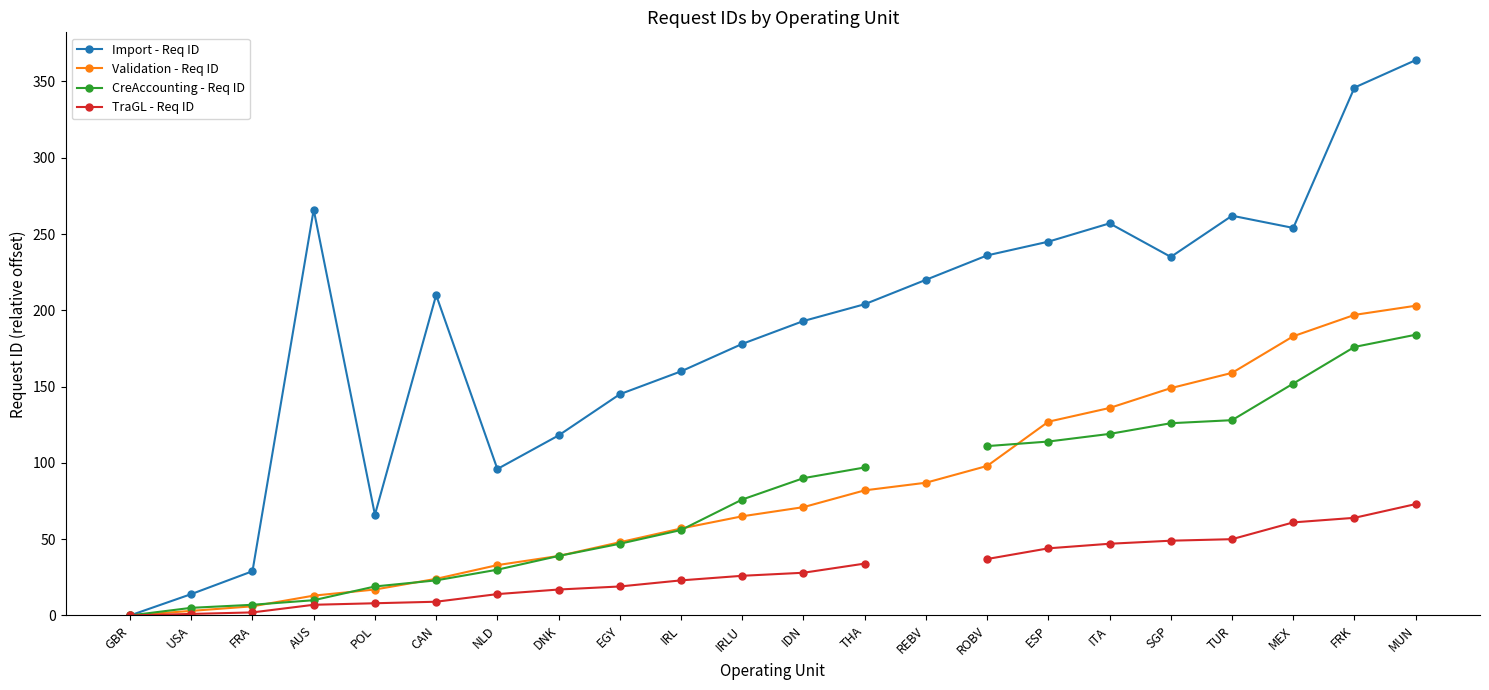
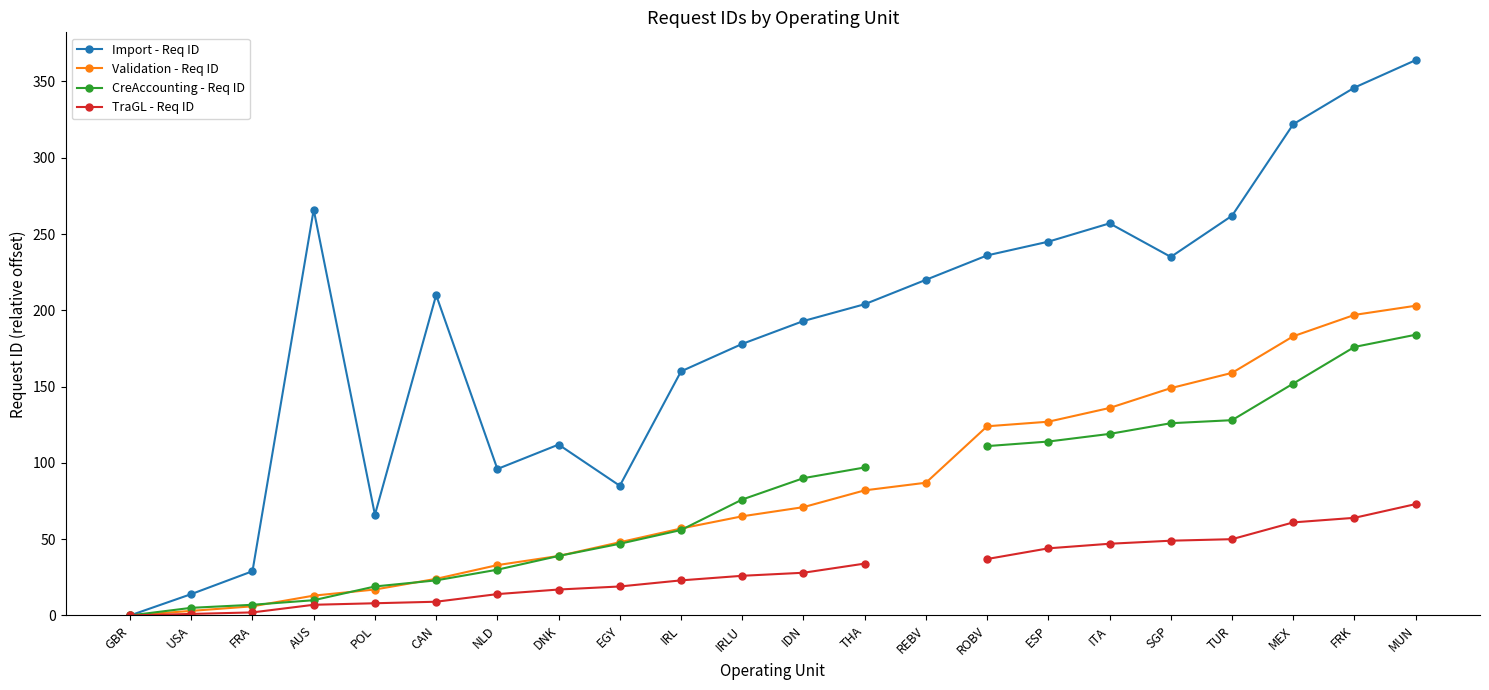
  {
    "Import - Req ID": {
      "USA": 14,
      "FRA": 29,
      "AUS": 266,
      "POL": 66,
      "CAN": 210,
      "NLD": 96,
-     "DNK": 118,
-     "EGY": 145,
+     "DNK": 112,
+     "EGY": 85,
      "IRL": 160,
      "IRLU": 178,
      "IDN": 193,
      "THA": 204,
      "REBV": 220,
      "ROBV": 236,
      "ESP": 245,
      "ITA": 257,
      "SGP": 235,
      "TUR": 262,
-     "MEX": 254,
+     "MEX": 322,
      "FRK": 346,
      "MUN": 364
    },
    "Validation - Req ID": {
      "USA": 3,
      "AUS": 13,
      "POL": 17,
      "NLD": 33,
      "IRLU": 65,
      "IDN": 71,
      "THA": 82,
      "REBV": 87,
-     "ROBV": 98,
+     "ROBV": 124,
      "ESP": 127,
      "ITA": 136,
      "SGP": 149,
      "TUR": 159,
      "MEX": 183,
      "FRK": 197,
      "MUN": 203
    },
    "CreAccounting - Req ID": {
      "USA": 5,
      "AUS": 10,
      "POL": 19,
      "NLD": 30,
      "IRLU": 76,
      "IDN": 90,
      "THA": 97,
      "ROBV": 111,
      "ESP": 114,
      "ITA": 119,
      "SGP": 126,
      "TUR": 128,
      "MEX": 152,
      "FRK": 176,
      "MUN": 184
    },
    "TraGL - Req ID": {
      "USA": 1,
      "FRA": 2,
      "AUS": 7,
      "POL": 8,
      "CAN": 9,
      "NLD": 14,
      "DNK": 17,
      "EGY": 19,
      "IRL": 23,
      "IRLU": 26,
      "IDN": 28,
      "THA": 34,
      "ROBV": 37,
      "ESP": 44,
      "ITA": 47,
      "SGP": 49,
      "TUR": 50,
      "MEX": 61,
      "FRK": 64,
      "MUN": 73
    }
  }
